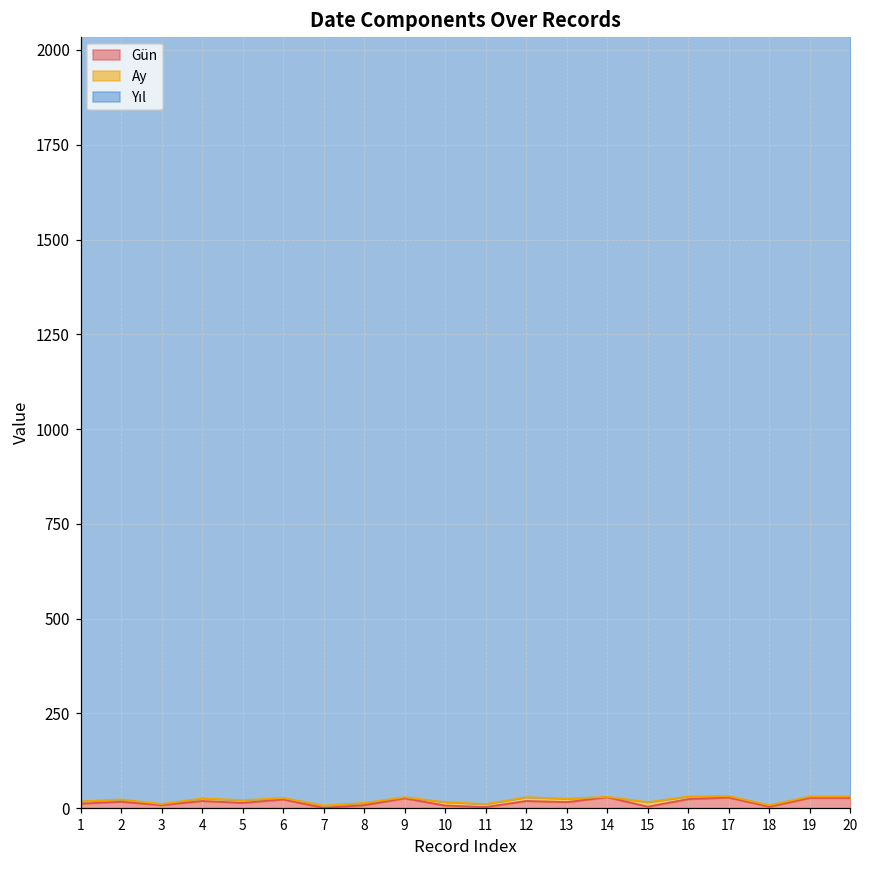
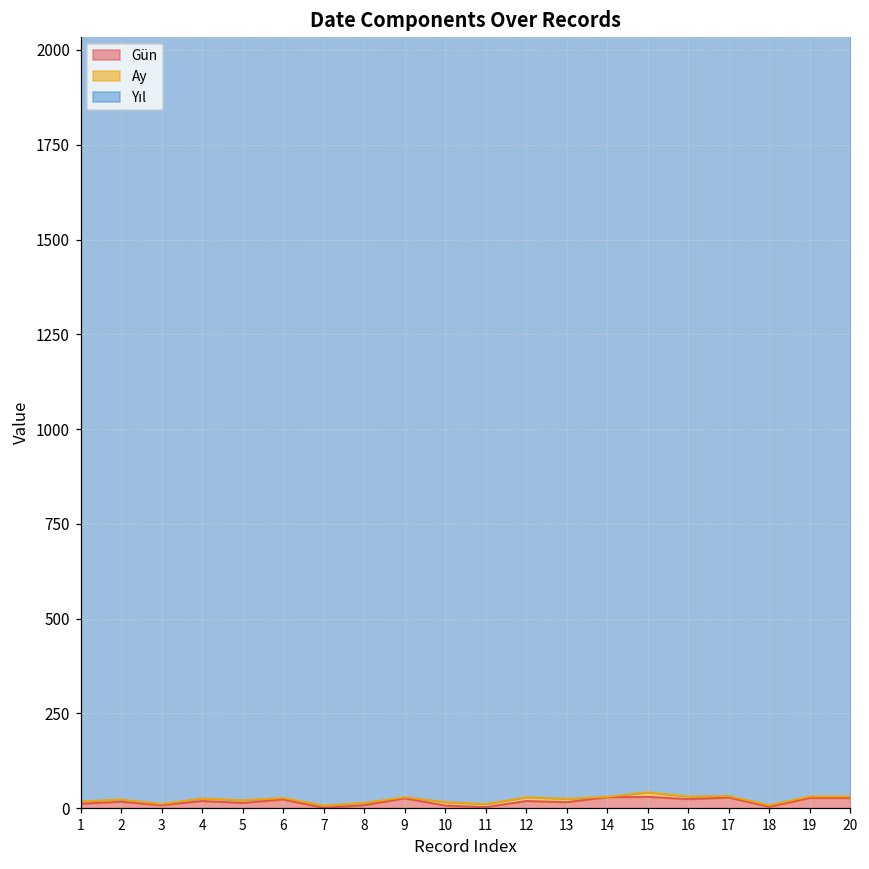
  {
    "Gün": {
      "10": 10,
      "11": 0,
      "12": 20,
      "13": 20,
-     "15": 0
+     "15": 30
    },
    "Ay": {
      "10": 10,
      "11": 10,
      "12": 10,
      "13": 10,
      "15": 10
    },
    "Yıl": {
      "7": 2030,
      "18": 2030
    }
  }
